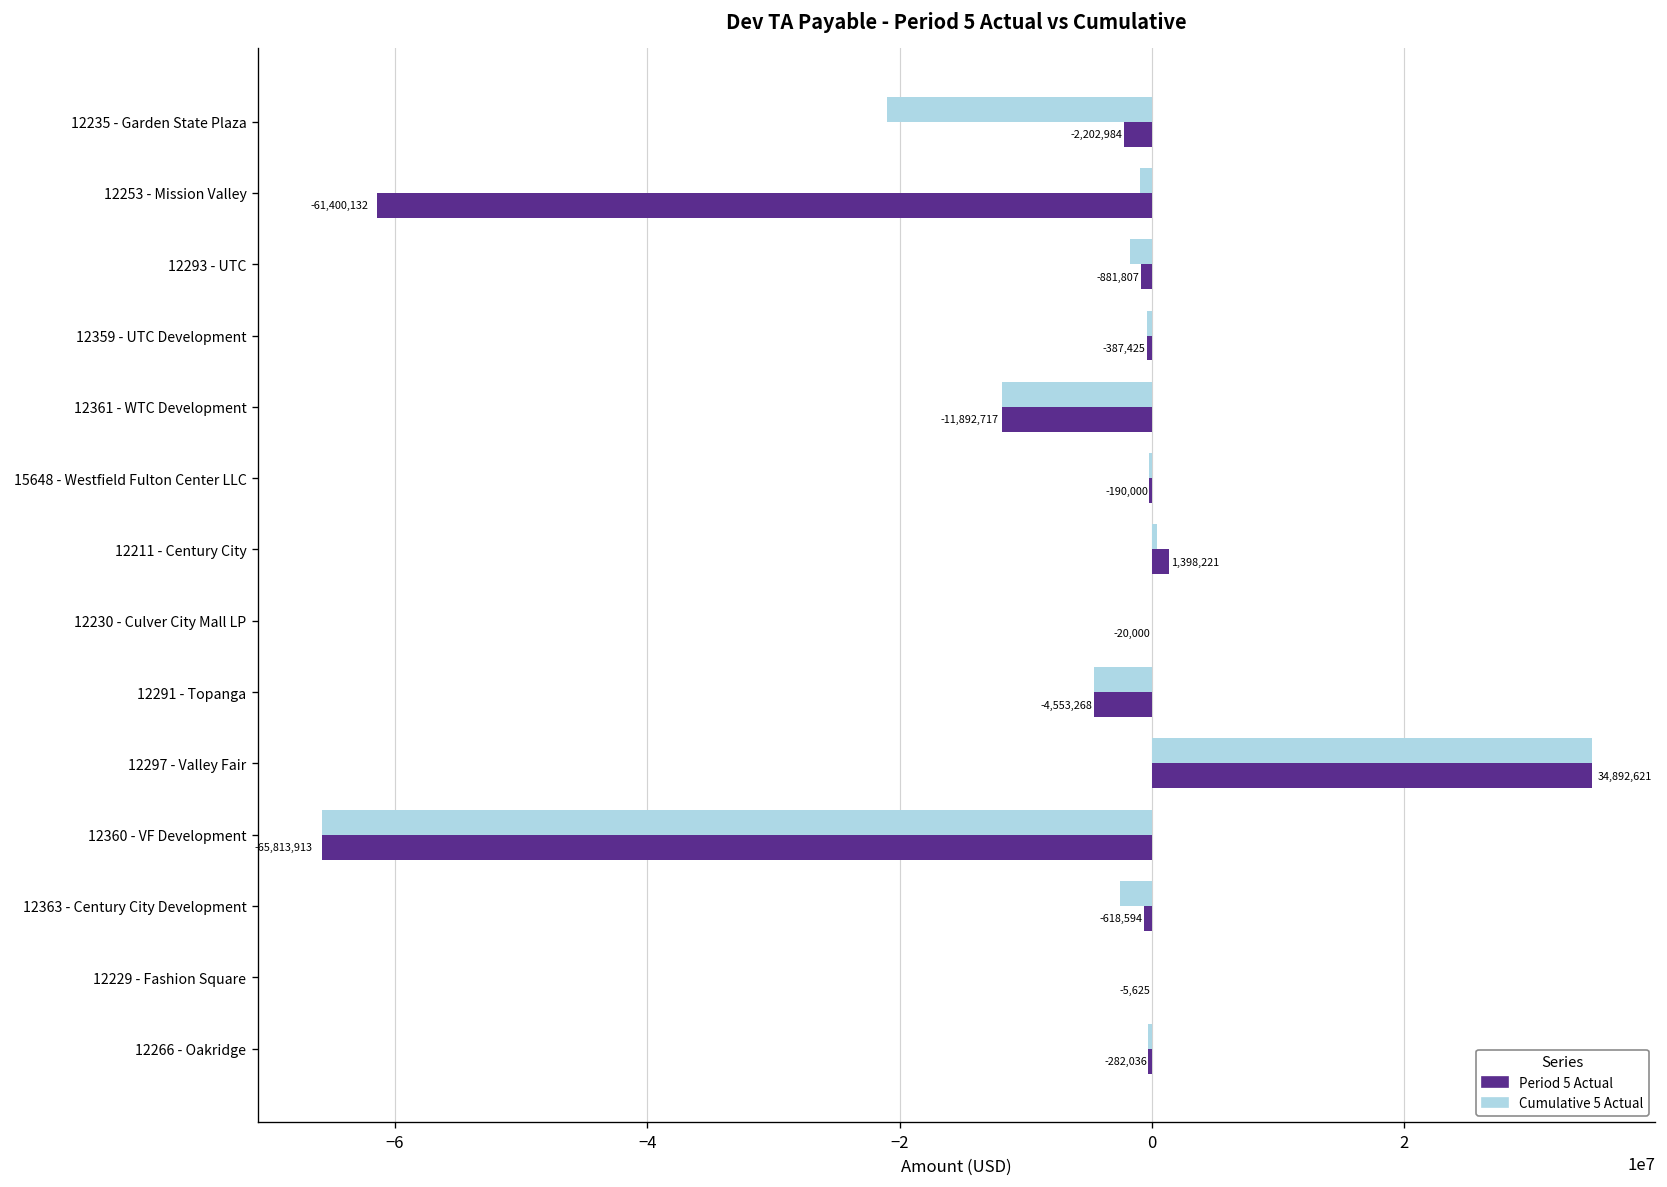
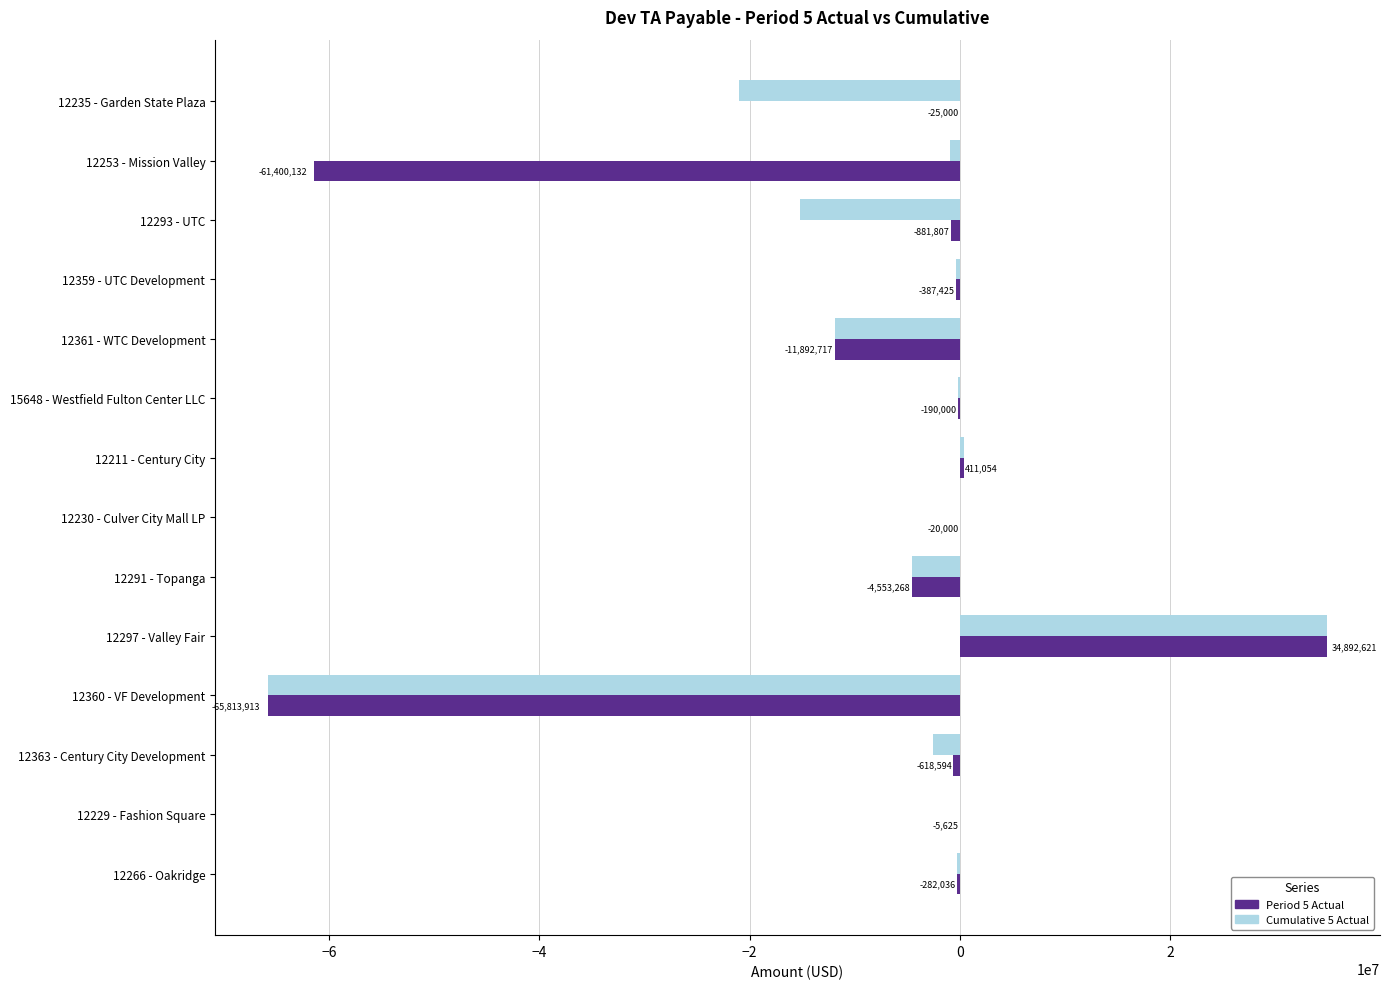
  {
    "Period 5 Actual": {
-     "12235 - Garden State Plaza": "-2,202,984",
+     "12235 - Garden State Plaza": "-25,000",
      "12253 - Mission Valley": "-61,400,132",
      "12293 - UTC": "-881,807",
      "12359 - UTC Development": "-387,425",
      "12361 - WTC Development": "-11,892,717",
      "15648 - Westfield Fulton Center LLC": "-190,000",
-     "12211 - Century City": "1,398,221",
+     "12211 - Century City": "411,054",
      "12230 - Culver City Mall LP": "-20,000",
      "12291 - Topanga": "-4,553,268",
      "12297 - Valley Fair": "34,892,621",
      "12360 - VF Development": "-65,813,913",
      "12363 - Century City Development": "-618,594",
      "12229 - Fashion Square": "-5,625",
      "12266 - Oakridge": "-282,036"
    },
    "Cumulative 5 Actual": {
      "12235 - Garden State Plaza": "-21000000",
      "12253 - Mission Valley": "-900000",
-     "12293 - UTC": "-1700000",
+     "12293 - UTC": "-15200000",
      "12363 - Century City Development": "-2500000"
    }
  }
